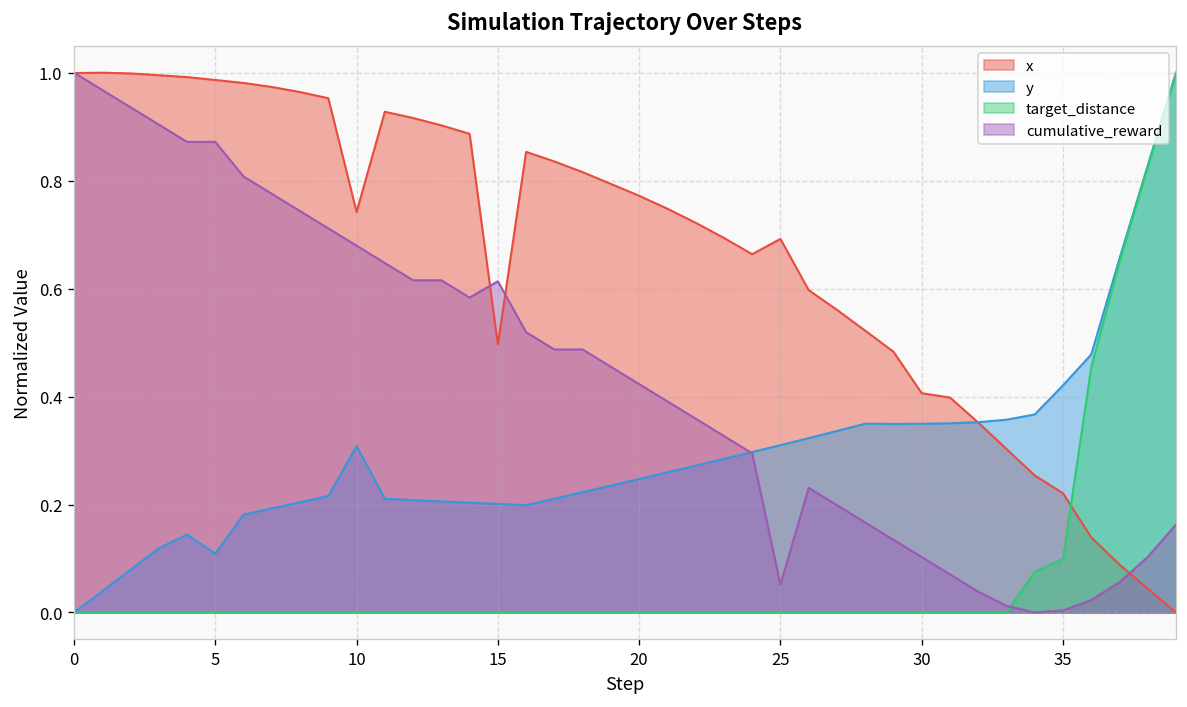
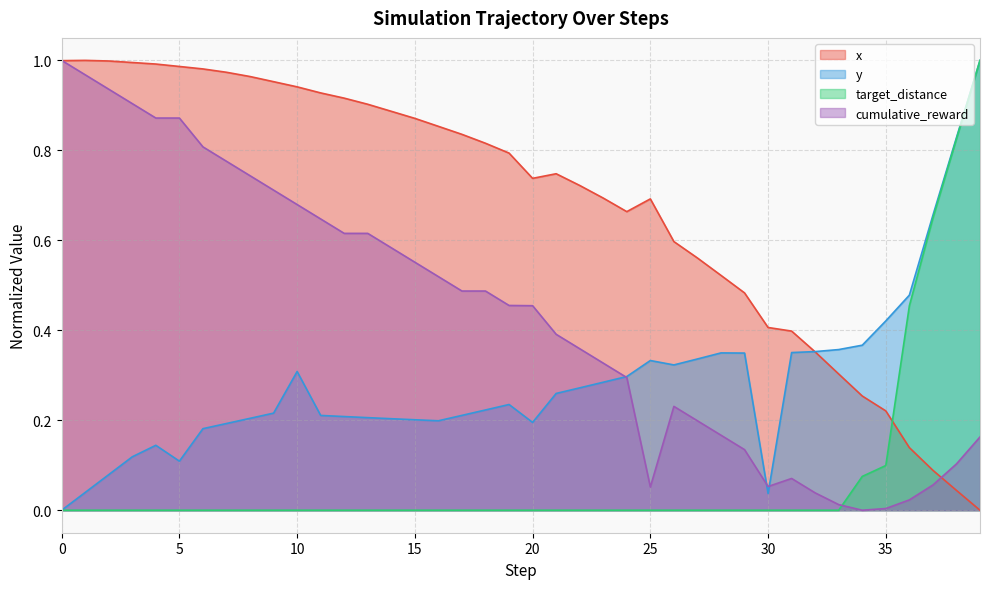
  {
    "x": {
      "5": 0.99,
-     "10": 0.74,
-     "15": 0.50,
-     "20": 0.77,
+     "10": 0.94,
+     "15": 0.87,
+     "20": 0.74,
      "25": 0.69,
      "30": 0.41,
      "35": 0.22
    },
    "y": {
      "5": 0.11,
      "10": 0.31,
      "15": 0.20,
-     "20": 0.25,
-     "25": 0.31,
-     "30": 0.35,
+     "20": 0.20,
+     "25": 0.33,
+     "30": 0.04,
      "35": 0.42
    },
    "target_distance": {
      "5": 0.00,
      "10": 0.00,
      "15": 0.00,
      "20": 0.00,
      "25": 0.00,
      "30": 0.00,
      "35": 0.10
    },
    "cumulative_reward": {
      "5": 0.87,
      "10": 0.68,
-     "15": 0.61,
-     "20": 0.42,
+     "15": 0.55,
+     "20": 0.45,
      "25": 0.05,
-     "30": 0.10,
+     "30": 0.05,
      "35": 0.00
    }
  }
